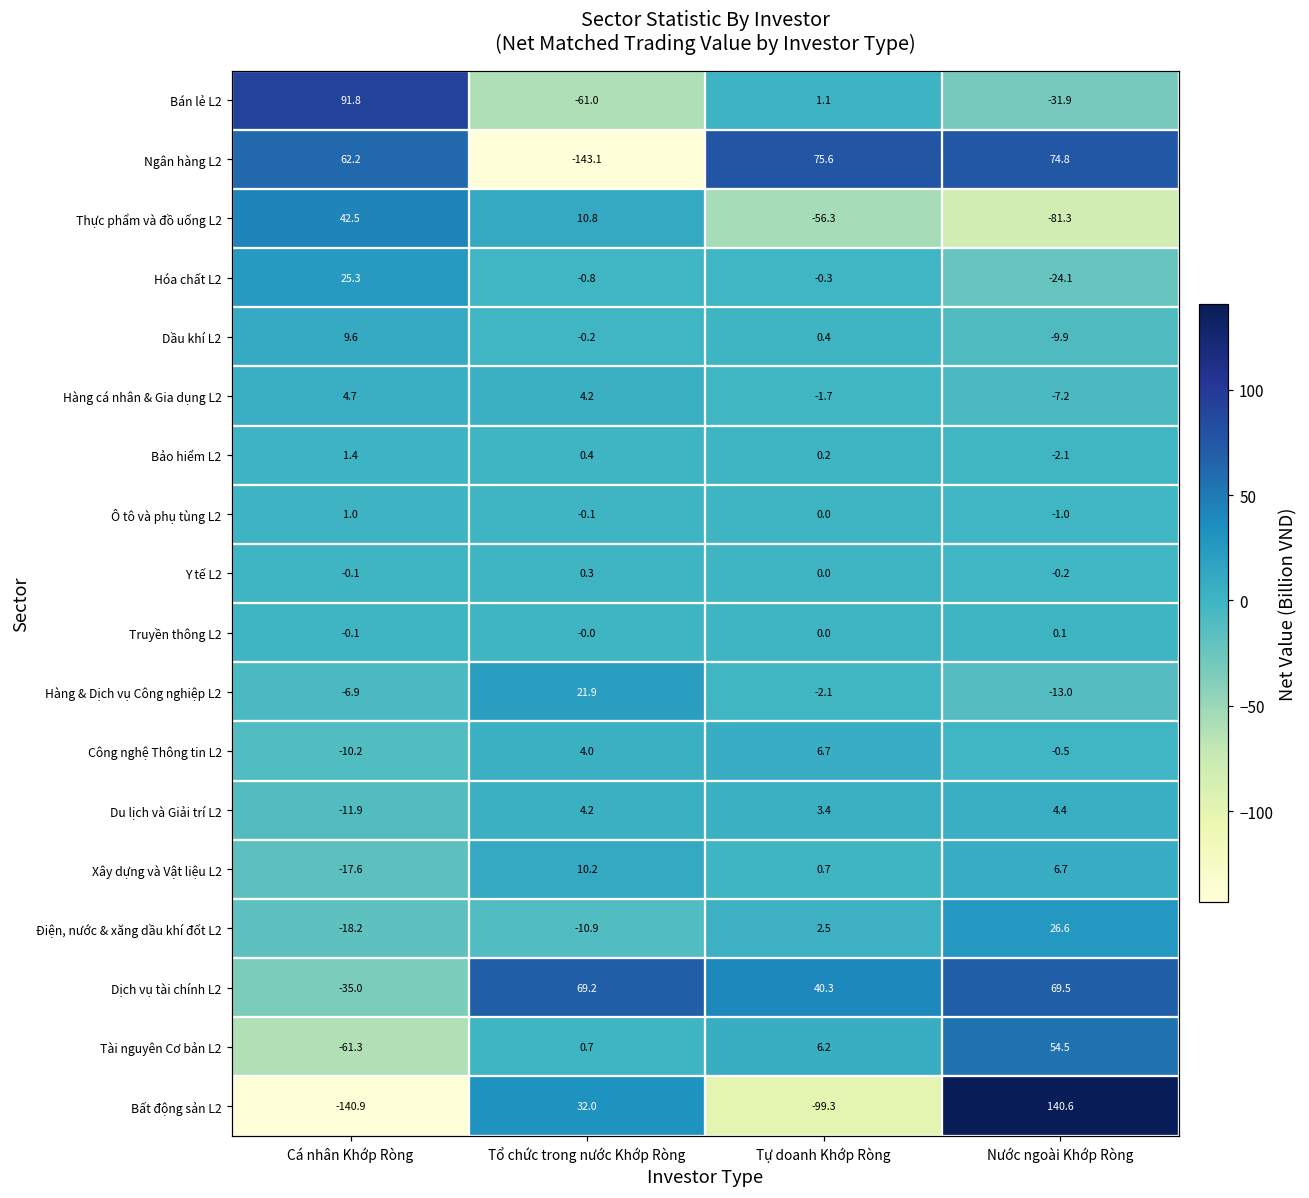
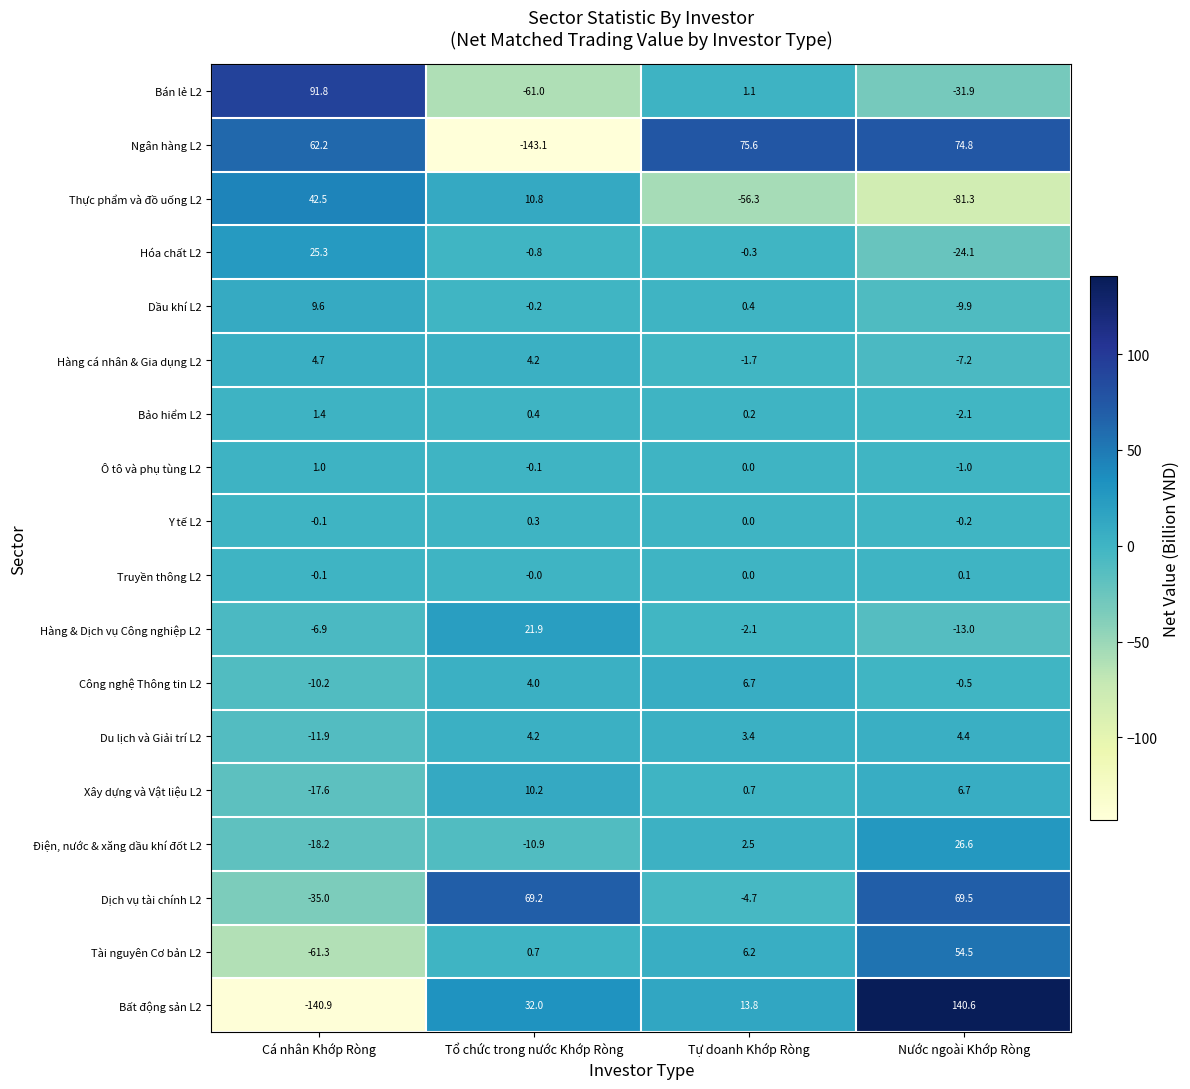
  {
    "Bán lẻ L2": {
      "Cá nhân Khớp Ròng": 91.8,
      "Tổ chức trong nước Khớp Ròng": -61.0,
      "Tự doanh Khớp Ròng": 1.1,
      "Nước ngoài Khớp Ròng": -31.9
    },
    "Ngân hàng L2": {
      "Cá nhân Khớp Ròng": 62.2,
      "Tổ chức trong nước Khớp Ròng": -143.1,
      "Tự doanh Khớp Ròng": 75.6,
      "Nước ngoài Khớp Ròng": 74.8
    },
    "Thực phẩm và đồ uống L2": {
      "Cá nhân Khớp Ròng": 42.5,
      "Tổ chức trong nước Khớp Ròng": 10.8,
      "Tự doanh Khớp Ròng": -56.3,
      "Nước ngoài Khớp Ròng": -81.3
    },
    "Hóa chất L2": {
      "Cá nhân Khớp Ròng": 25.3,
      "Tổ chức trong nước Khớp Ròng": -0.8,
      "Tự doanh Khớp Ròng": -0.3,
      "Nước ngoài Khớp Ròng": -24.1
    },
    "Dầu khí L2": {
      "Cá nhân Khớp Ròng": 9.6,
      "Tổ chức trong nước Khớp Ròng": -0.2,
      "Tự doanh Khớp Ròng": 0.4,
      "Nước ngoài Khớp Ròng": -9.9
    },
    "Hàng cá nhân & Gia dụng L2": {
      "Cá nhân Khớp Ròng": 4.7,
      "Tổ chức trong nước Khớp Ròng": 4.2,
      "Tự doanh Khớp Ròng": -1.7,
      "Nước ngoài Khớp Ròng": -7.2
    },
    "Bảo hiểm L2": {
      "Cá nhân Khớp Ròng": 1.4,
      "Tổ chức trong nước Khớp Ròng": 0.4,
      "Tự doanh Khớp Ròng": 0.2,
      "Nước ngoài Khớp Ròng": -2.1
    },
    "Ô tô và phụ tùng L2": {
      "Cá nhân Khớp Ròng": 1.0,
      "Tổ chức trong nước Khớp Ròng": -0.1,
      "Tự doanh Khớp Ròng": 0.0,
      "Nước ngoài Khớp Ròng": -1.0
    },
    "Y tế L2": {
      "Cá nhân Khớp Ròng": -0.1,
      "Tổ chức trong nước Khớp Ròng": 0.3,
      "Tự doanh Khớp Ròng": 0.0,
      "Nước ngoài Khớp Ròng": -0.2
    },
    "Truyền thông L2": {
      "Cá nhân Khớp Ròng": -0.1,
      "Tổ chức trong nước Khớp Ròng": -0.0,
      "Tự doanh Khớp Ròng": 0.0,
      "Nước ngoài Khớp Ròng": 0.1
    },
    "Hàng & Dịch vụ Công nghiệp L2": {
      "Cá nhân Khớp Ròng": -6.9,
      "Tổ chức trong nước Khớp Ròng": 21.9,
      "Tự doanh Khớp Ròng": -2.1,
      "Nước ngoài Khớp Ròng": -13.0
    },
    "Công nghệ Thông tin L2": {
      "Cá nhân Khớp Ròng": -10.2,
      "Tổ chức trong nước Khớp Ròng": 4.0,
      "Tự doanh Khớp Ròng": 6.7,
      "Nước ngoài Khớp Ròng": -0.5
    },
    "Du lịch và Giải trí L2": {
      "Cá nhân Khớp Ròng": -11.9,
      "Tổ chức trong nước Khớp Ròng": 4.2,
      "Tự doanh Khớp Ròng": 3.4,
      "Nước ngoài Khớp Ròng": 4.4
    },
    "Xây dựng và Vật liệu L2": {
      "Cá nhân Khớp Ròng": -17.6,
      "Tổ chức trong nước Khớp Ròng": 10.2,
      "Tự doanh Khớp Ròng": 0.7,
      "Nước ngoài Khớp Ròng": 6.7
    },
    "Điện, nước & xăng dầu khí đốt L2": {
      "Cá nhân Khớp Ròng": -18.2,
      "Tổ chức trong nước Khớp Ròng": -10.9,
      "Tự doanh Khớp Ròng": 2.5,
      "Nước ngoài Khớp Ròng": 26.6
    },
    "Dịch vụ tài chính L2": {
      "Cá nhân Khớp Ròng": -35.0,
      "Tổ chức trong nước Khớp Ròng": 69.2,
-     "Tự doanh Khớp Ròng": 40.3,
+     "Tự doanh Khớp Ròng": -4.7,
      "Nước ngoài Khớp Ròng": 69.5
    },
    "Tài nguyên Cơ bản L2": {
      "Cá nhân Khớp Ròng": -61.3,
      "Tổ chức trong nước Khớp Ròng": 0.7,
      "Tự doanh Khớp Ròng": 6.2,
      "Nước ngoài Khớp Ròng": 54.5
    },
    "Bất động sản L2": {
      "Cá nhân Khớp Ròng": -140.9,
      "Tổ chức trong nước Khớp Ròng": 32.0,
-     "Tự doanh Khớp Ròng": -99.3,
+     "Tự doanh Khớp Ròng": 13.8,
      "Nước ngoài Khớp Ròng": 140.6
    }
  }
